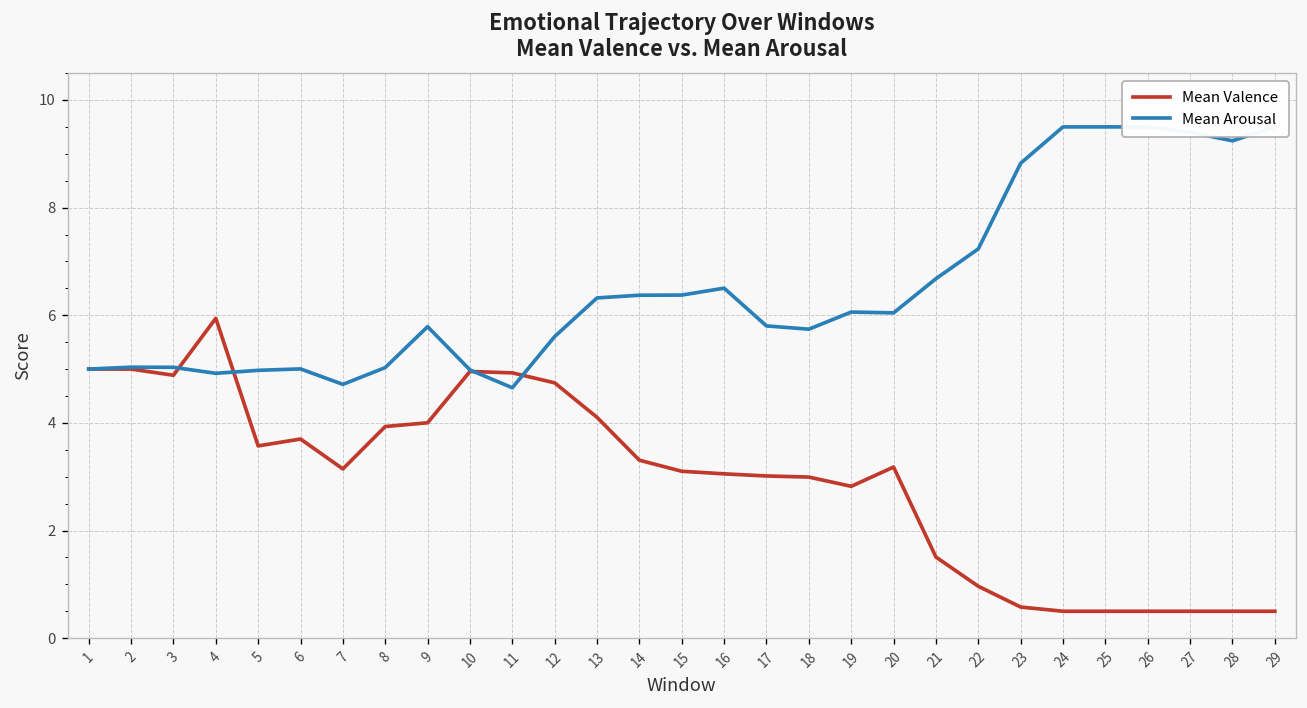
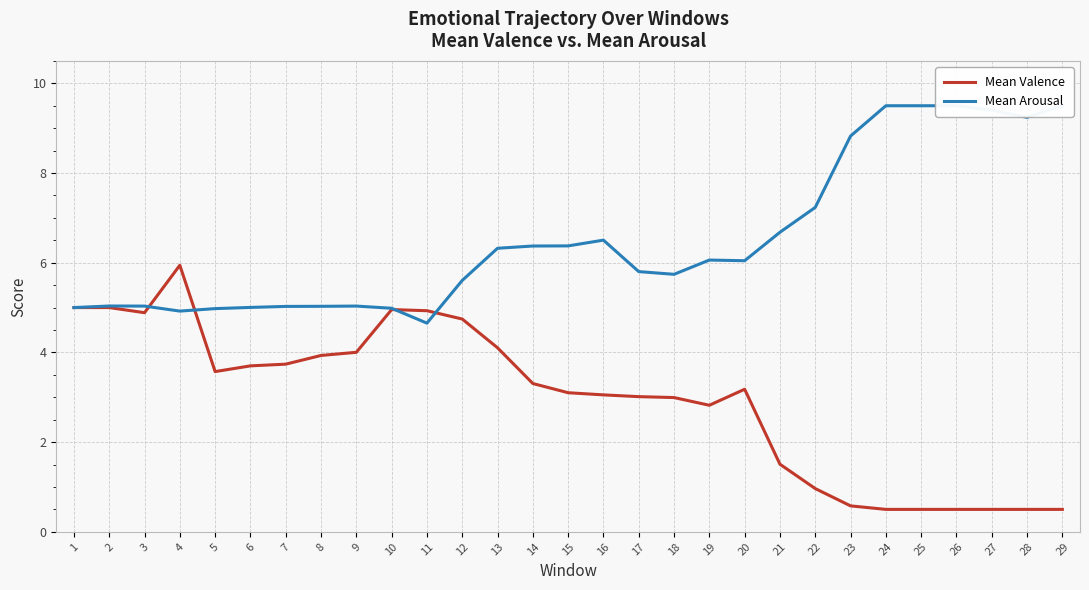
  {
    "Mean Valence": {
      "3": 4.9,
      "4": 5.9,
      "5": 3.6,
      "6": 3.7,
-     "7": 3.1,
+     "7": 3.7,
      "8": 3.9,
      "9": 4.0,
      "11": 4.9,
      "12": 4.7,
      "13": 4.1,
      "14": 3.3,
      "15": 3.1,
      "16": 3.1,
      "17": 3.0,
      "18": 3.0,
      "19": 2.8,
      "20": 3.2,
      "21": 1.5,
      "22": 1.0,
      "23": 0.6,
      "24": 0.5,
      "25": 0.5,
      "26": 0.5,
      "27": 0.5,
      "28": 0.5,
      "29": 0.5
    },
    "Mean Arousal": {
      "3": 5.0,
      "4": 4.9,
      "5": 5.0,
      "6": 5.0,
-     "7": 4.7,
+     "7": 5.0,
      "8": 5.0,
-     "9": 5.8,
+     "9": 5.0,
      "11": 4.7,
      "12": 5.6,
      "13": 6.3,
      "14": 6.4,
      "15": 6.4,
      "16": 6.5,
      "17": 5.8,
      "18": 5.7,
      "19": 6.1,
      "20": 6.0,
      "21": 6.7,
      "22": 7.2,
      "23": 8.8,
      "24": 9.5,
      "25": 9.5,
      "28": 9.2
    }
  }
